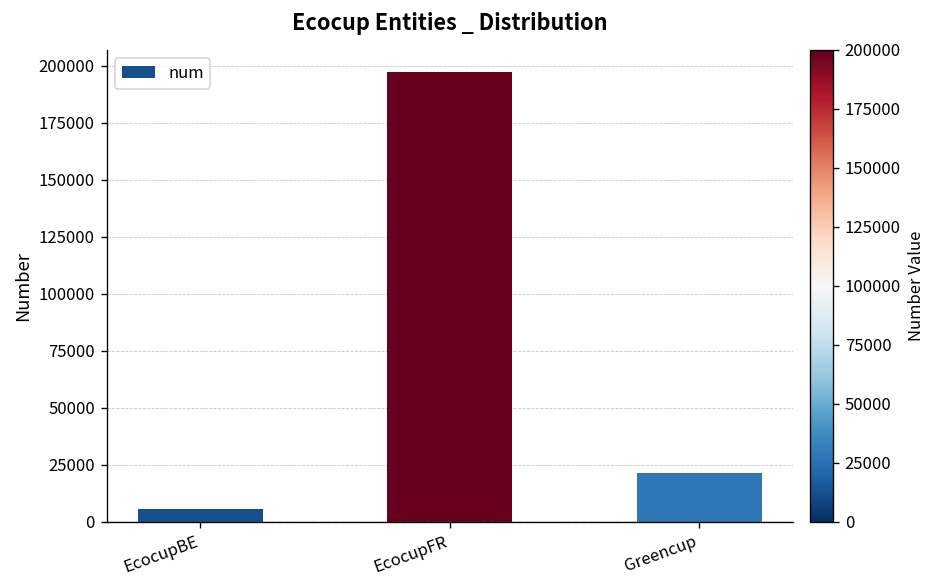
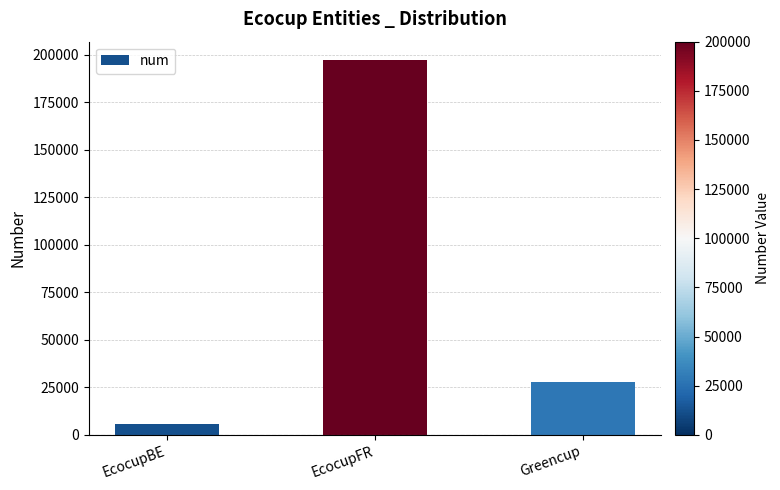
  {
    "EcocupBE": 6000,
    "EcocupFR": 197000,
-   "Greencup": 21000
+   "Greencup": 28000
  }
